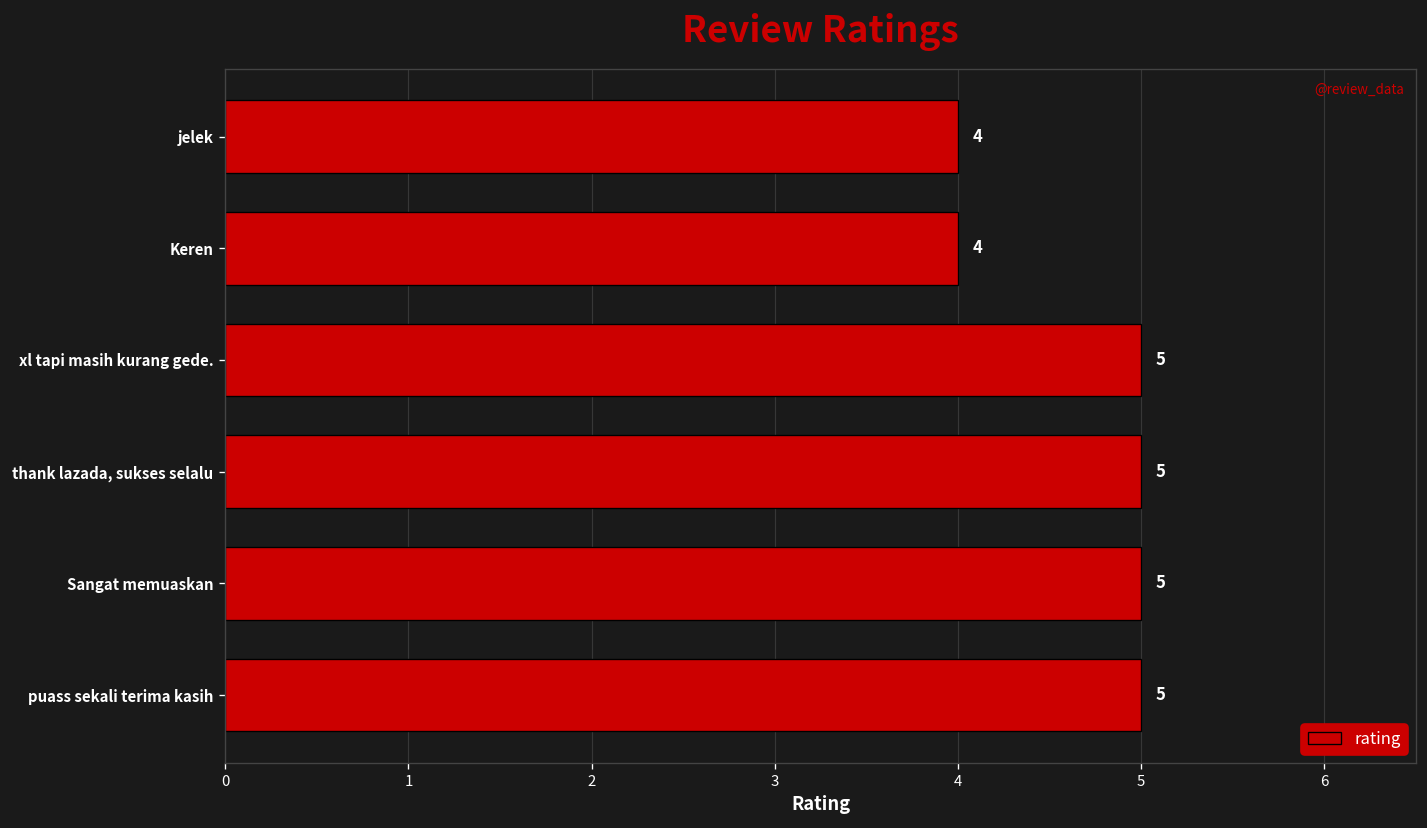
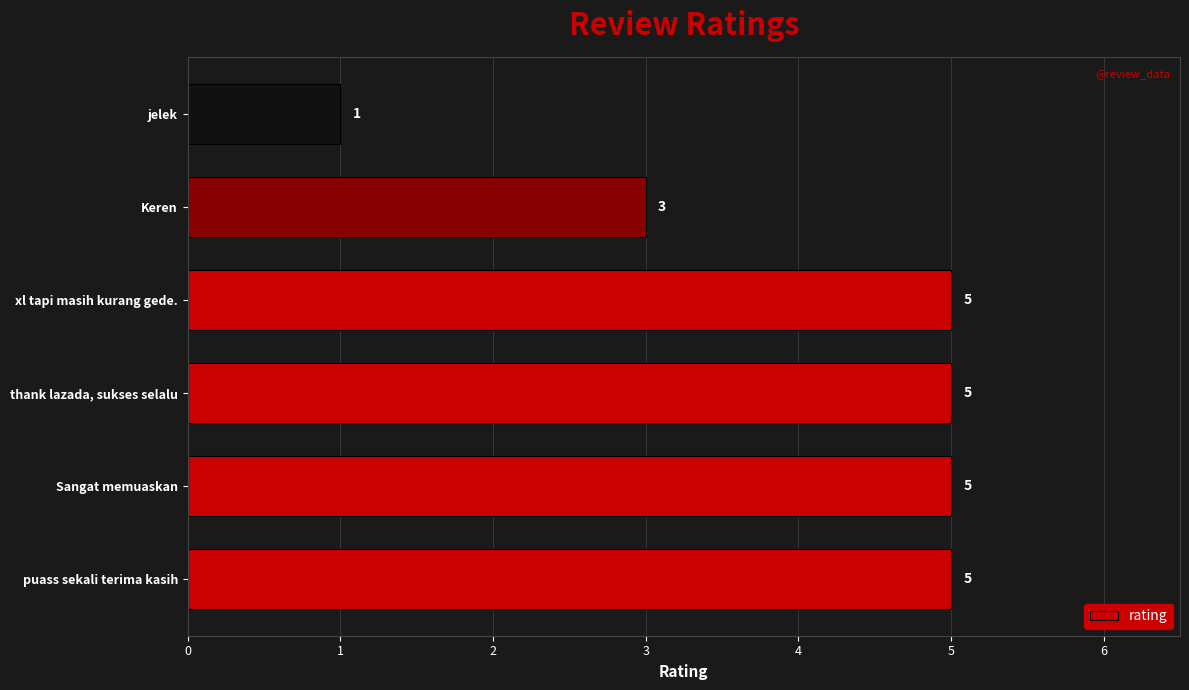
  {
-   "jelek": 4,
-   "Keren": 4,
+   "jelek": 1,
+   "Keren": 3,
    "xl tapi masih kurang gede.": 5,
    "thank lazada, sukses selalu": 5,
    "Sangat memuaskan": 5,
    "puass sekali terima kasih": 5
  }
